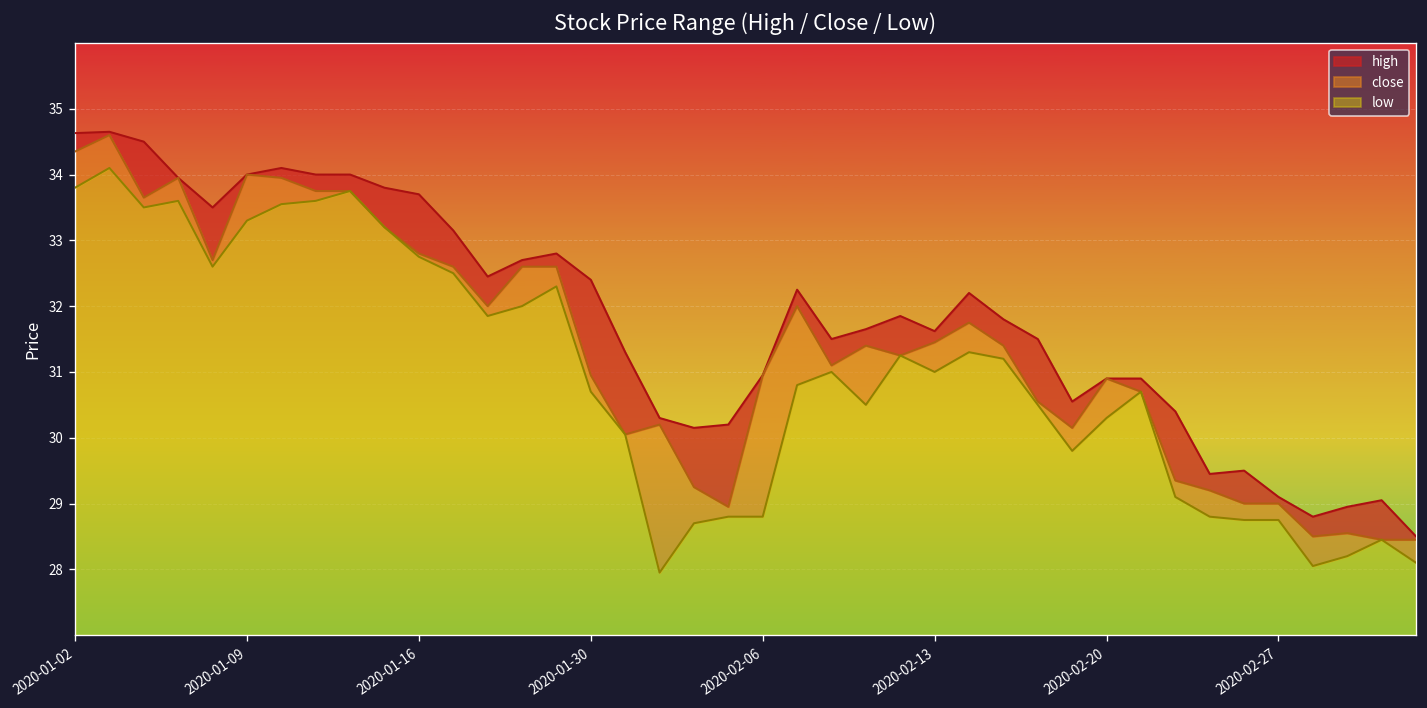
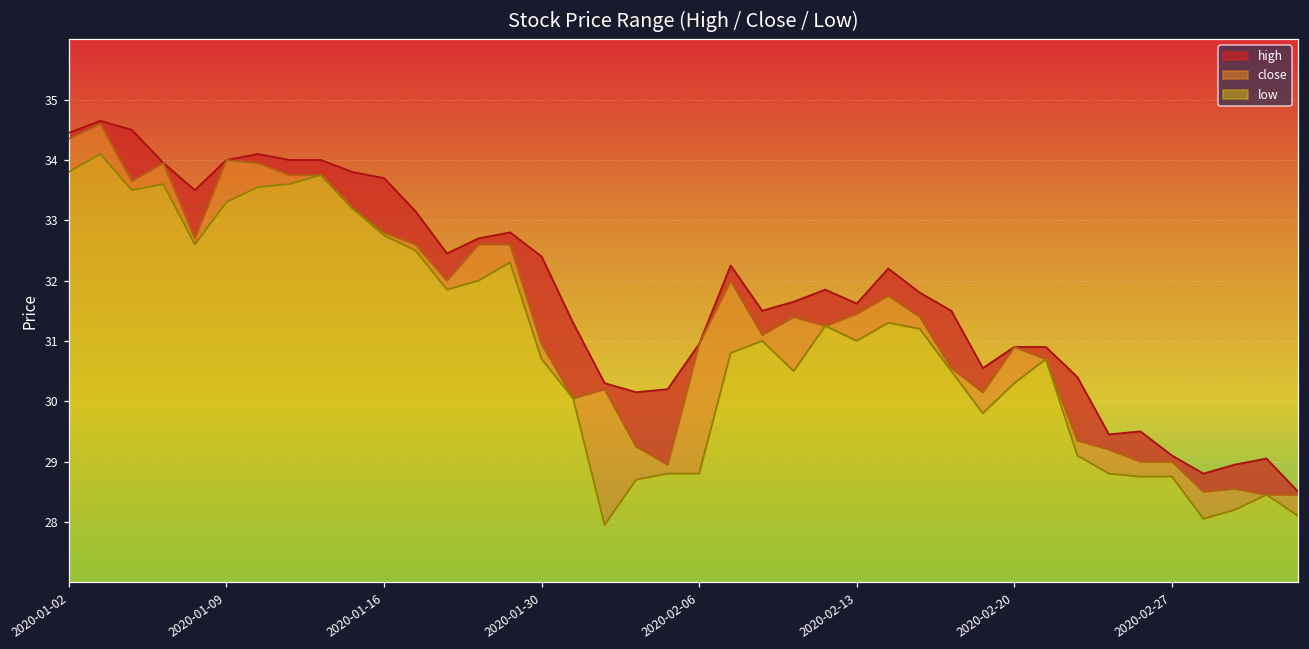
  {
    "high": {
-     "2020-01-02": 34.6,
+     "2020-01-02": 34.5,
      "2020-01-16": 33.7,
      "2020-01-30": 32.4,
      "2020-02-13": 31.6,
      "2020-02-27": 29.1
    }
  }
